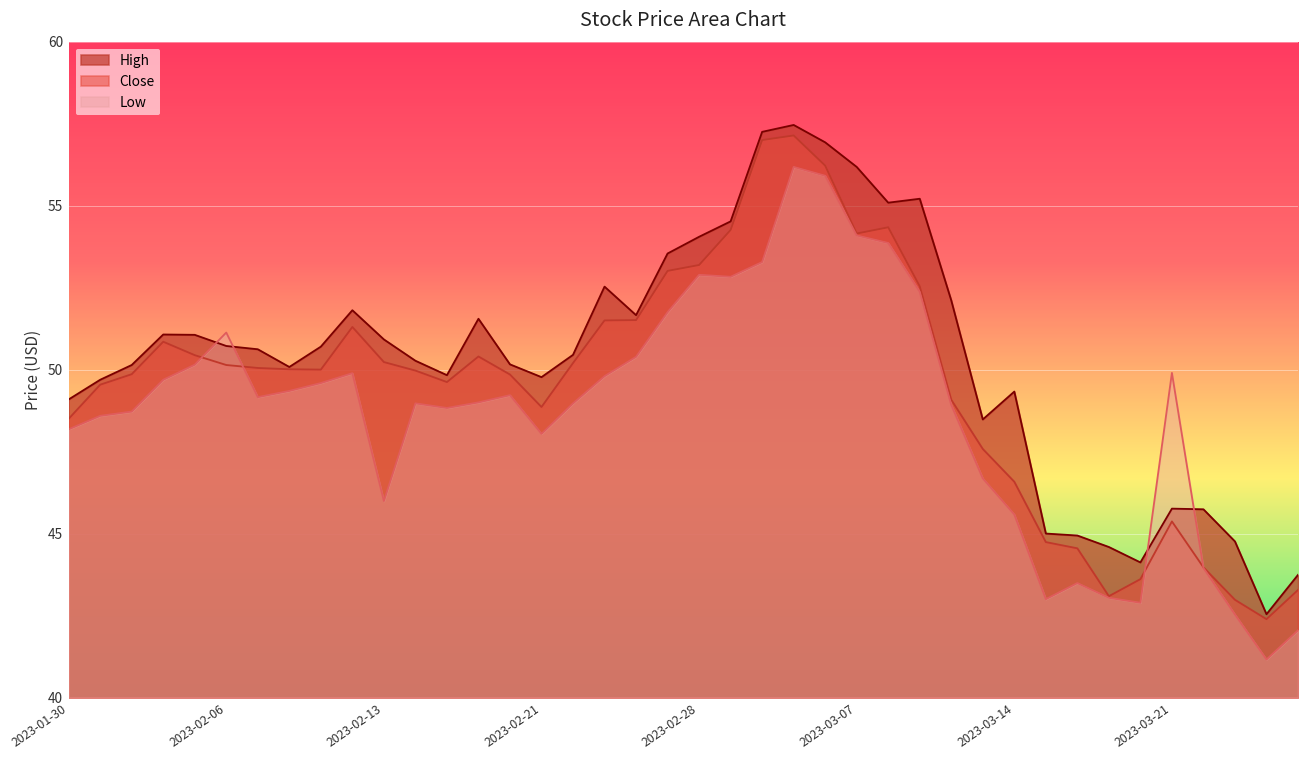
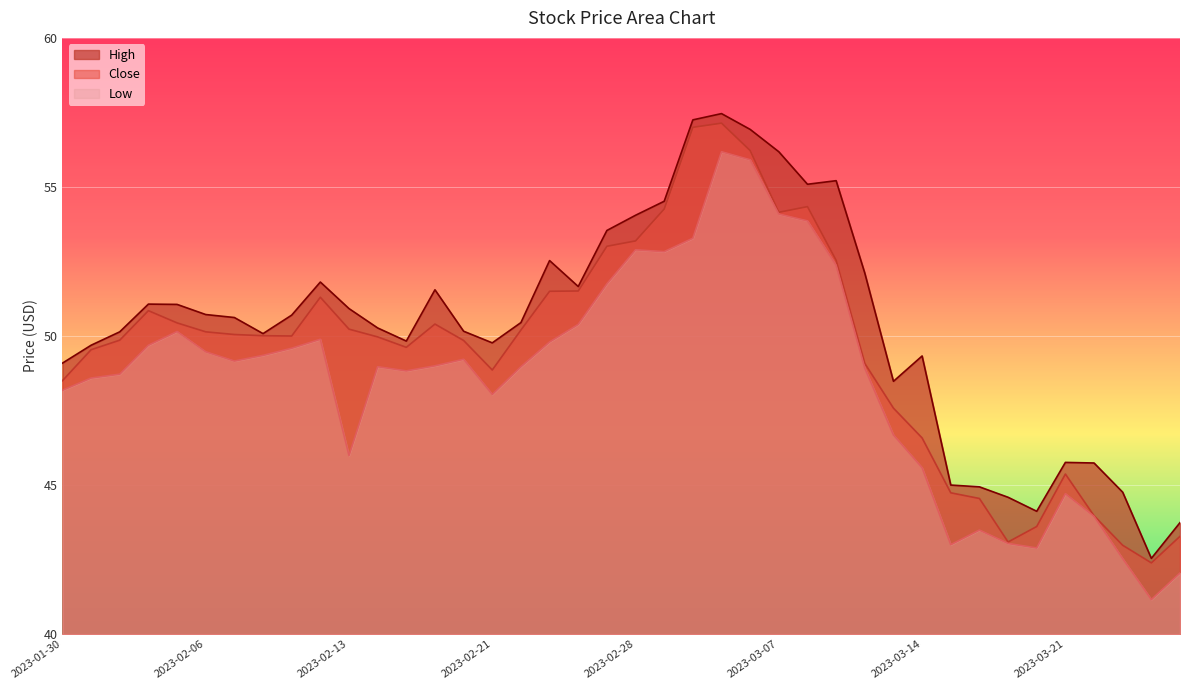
  {
    "Low": {
      "2023-01-30": 48.2,
-     "2023-02-06": 51.1,
+     "2023-02-06": 49.5,
      "2023-02-13": 46.0,
      "2023-02-21": 48.0,
      "2023-02-28": 52.9,
      "2023-03-14": 45.6,
-     "2023-03-21": 49.9
+     "2023-03-21": 44.7
    }
  }
